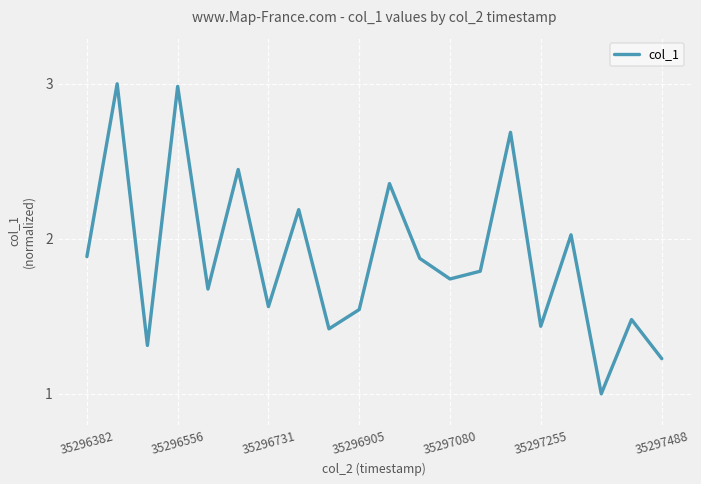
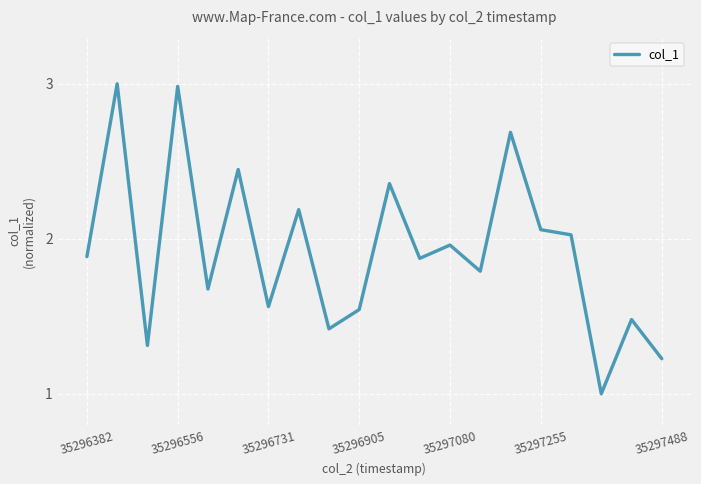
  {
    "35296382": 1.89,
    "35296556": 2.98,
    "35296731": 1.56,
    "35296905": 1.54,
-   "35297080": 1.74,
-   "35297255": 1.44,
+   "35297080": 1.96,
+   "35297255": 2.06,
    "35297488": 1.23
  }
